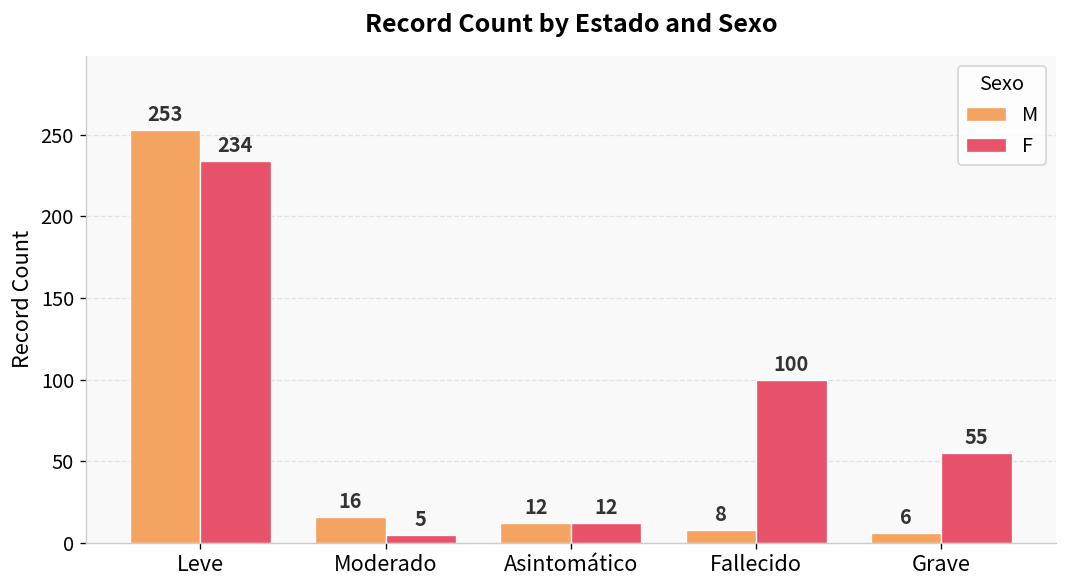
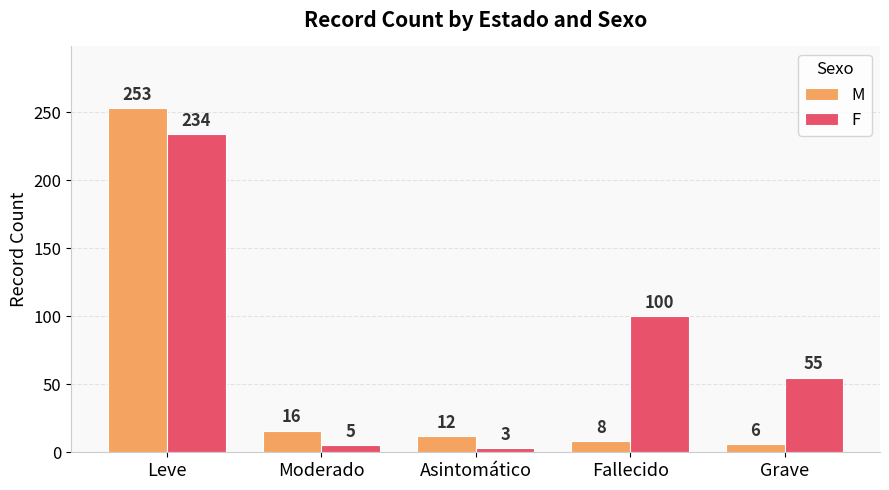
  {
    "M": {
      "Leve": 253,
      "Moderado": 16,
      "Asintomático": 12,
      "Fallecido": 8,
      "Grave": 6
    },
    "F": {
      "Leve": 234,
      "Moderado": 5,
-     "Asintomático": 12,
+     "Asintomático": 3,
      "Fallecido": 100,
      "Grave": 55
    }
  }
